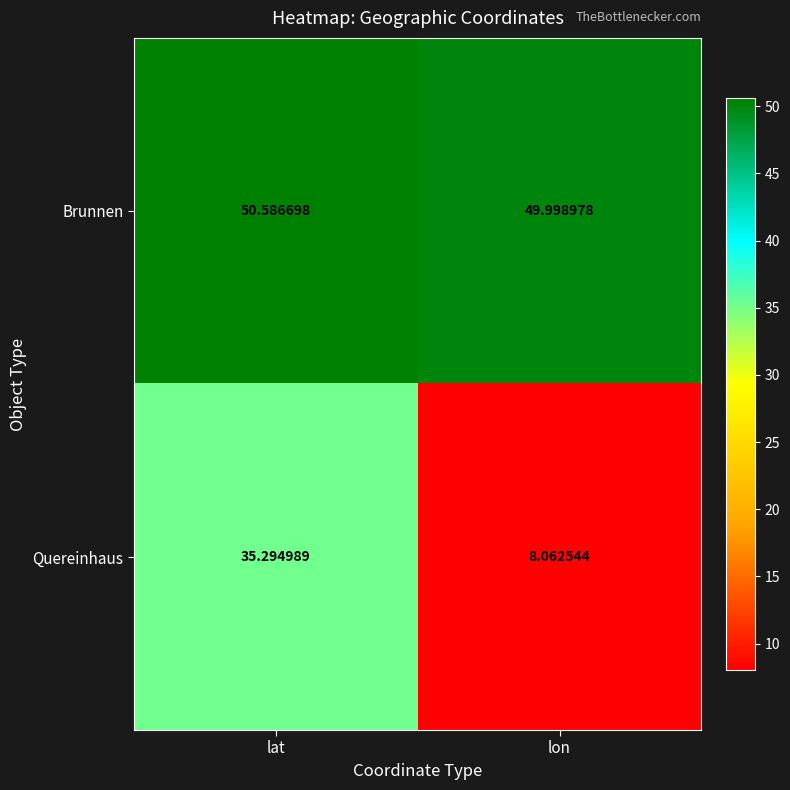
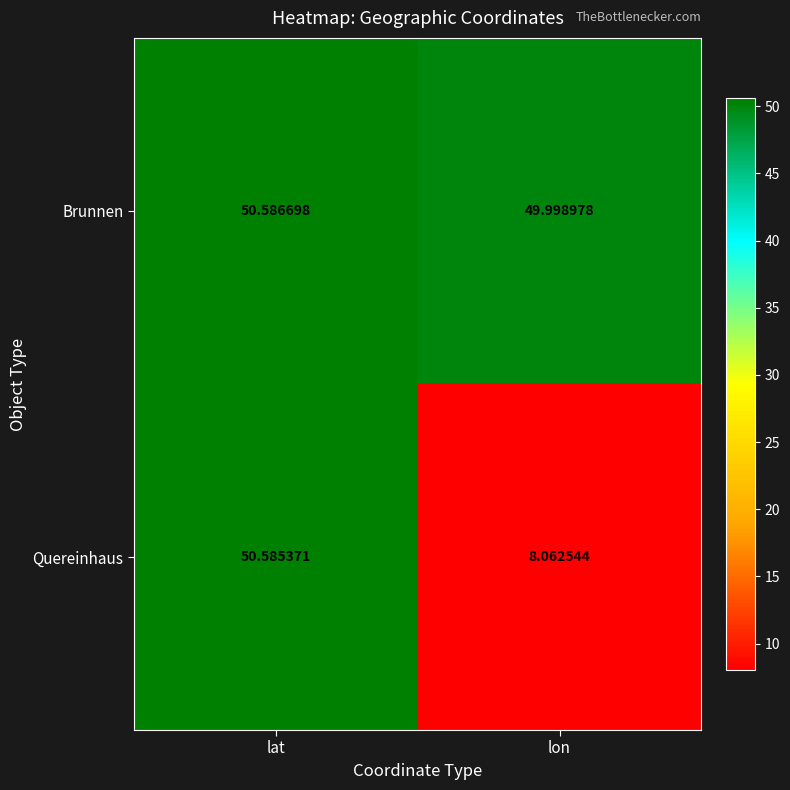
  {
    "Brunnen": {
      "lat": 50.586698,
      "lon": 49.998978
    },
    "Quereinhaus": {
-     "lat": 35.294989,
+     "lat": 50.585371,
      "lon": 8.062544
    }
  }
